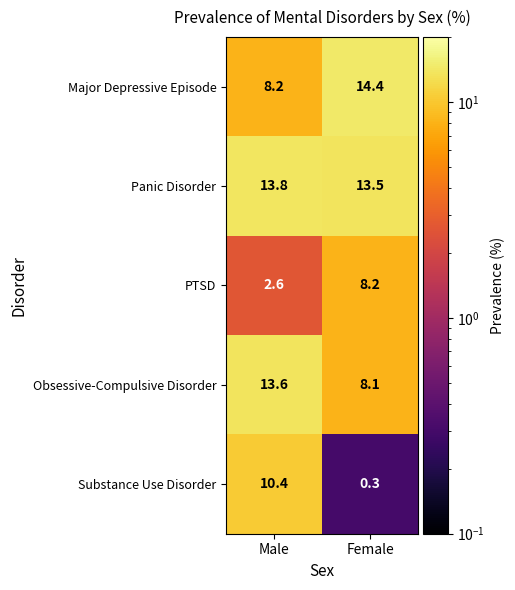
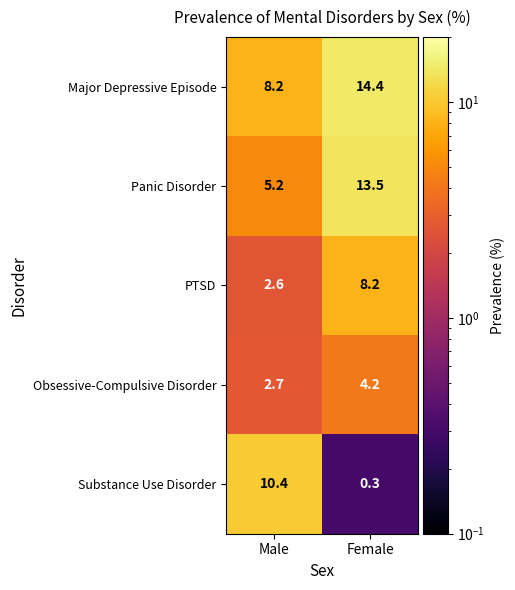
  {
    "Major Depressive Episode": {
      "Male": 8.2,
      "Female": 14.4
    },
    "Panic Disorder": {
-     "Male": 13.8,
+     "Male": 5.2,
      "Female": 13.5
    },
    "PTSD": {
      "Male": 2.6,
      "Female": 8.2
    },
    "Obsessive-Compulsive Disorder": {
-     "Male": 13.6,
-     "Female": 8.1
+     "Male": 2.7,
+     "Female": 4.2
    },
    "Substance Use Disorder": {
      "Male": 10.4,
      "Female": 0.3
    }
  }
